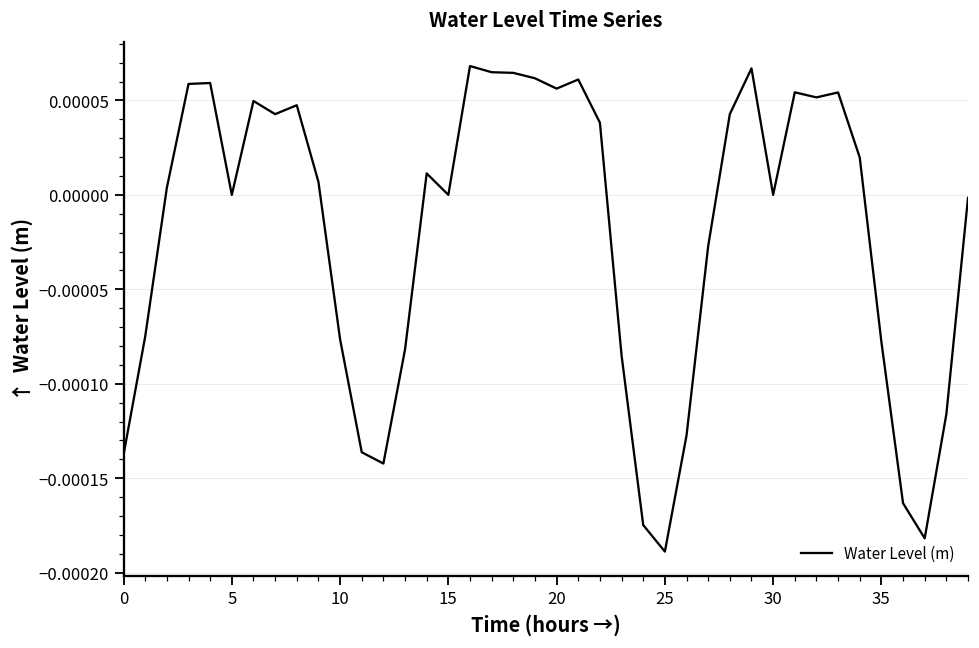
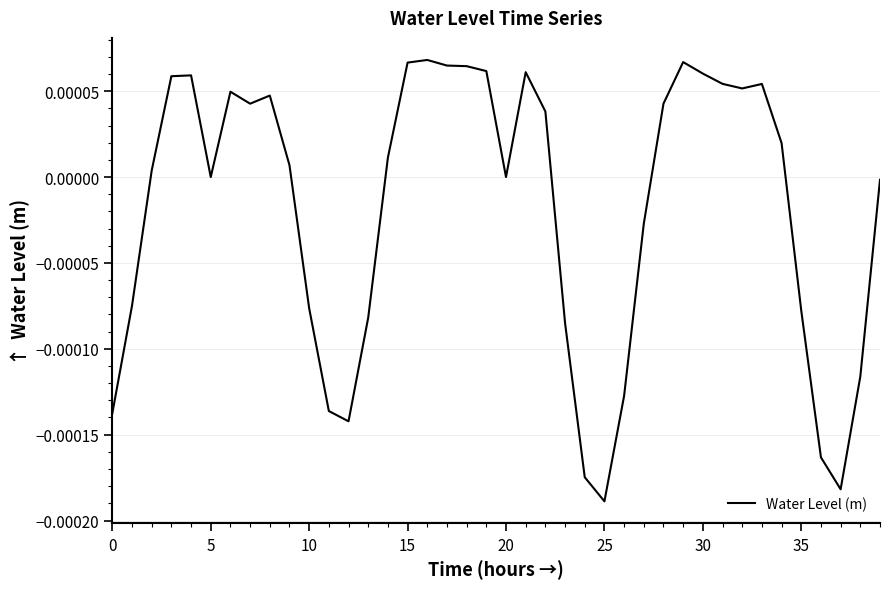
  {
    "0": -0.000138,
    "5": 0.0000,
    "10": -0.000076,
-   "15": 0.0000,
-   "20": 0.0001,
+   "15": 0.0001,
+   "20": 0.0000,
    "25": -0.000189,
-   "30": 0.0000,
+   "30": 0.0001,
    "35": -0.000078
  }
